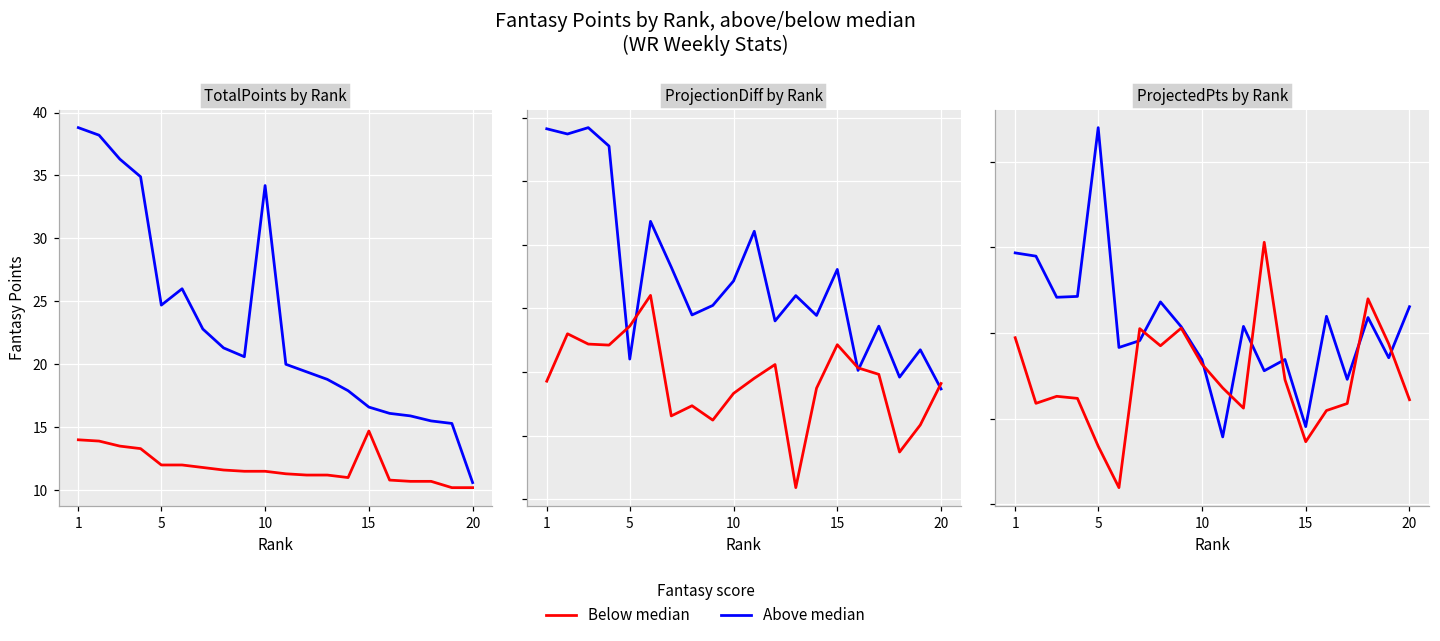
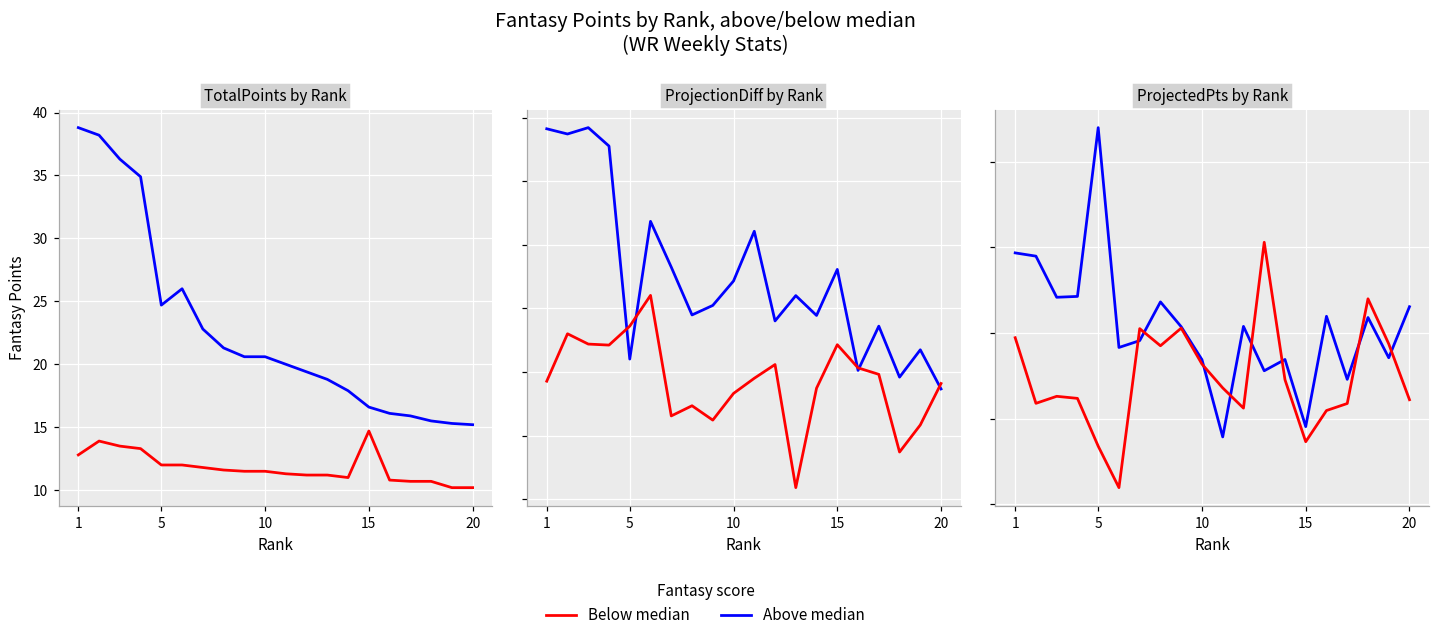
  {
    "TotalPoints by Rank": {
      "Above median": {
        "1": 38.8,
        "5": 24.7,
-       "10": 34.2,
+       "10": 20.6,
        "15": 16.6,
-       "20": 10.6
+       "20": 15.2
      },
      "Below median": {
-       "1": 14.0,
+       "1": 12.8,
        "5": 12.0,
        "10": 11.5,
        "15": 14.7,
        "20": 10.2
      }
    }
  }
